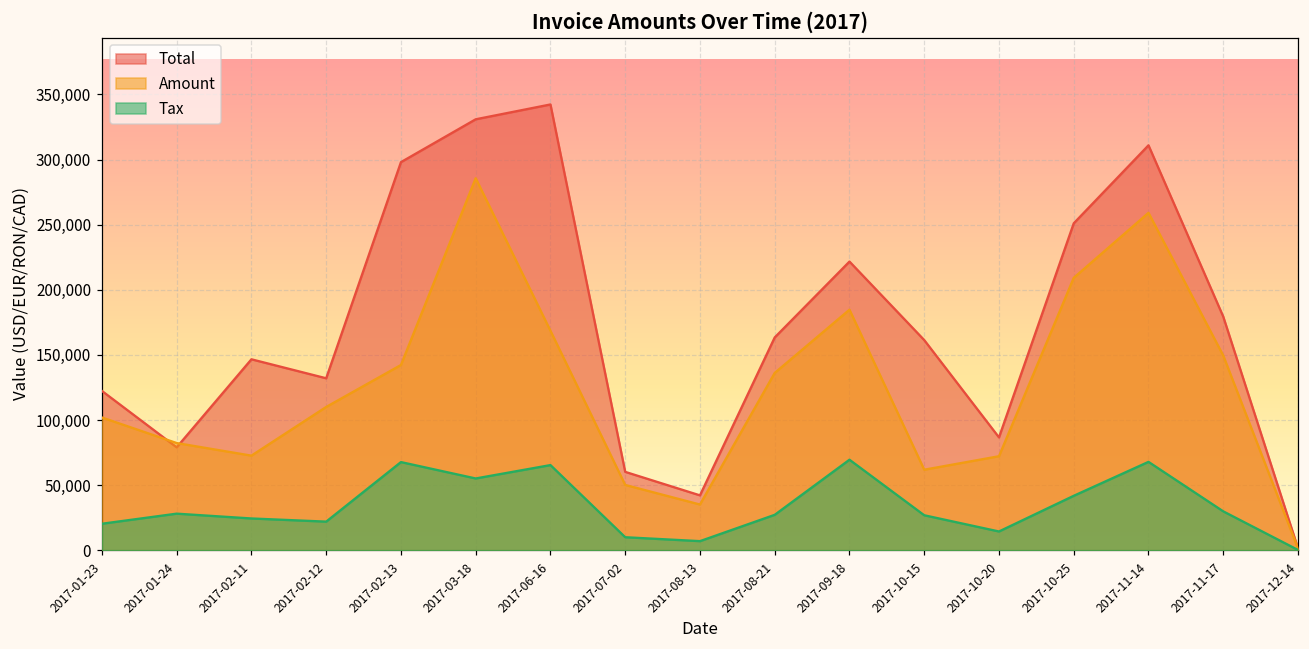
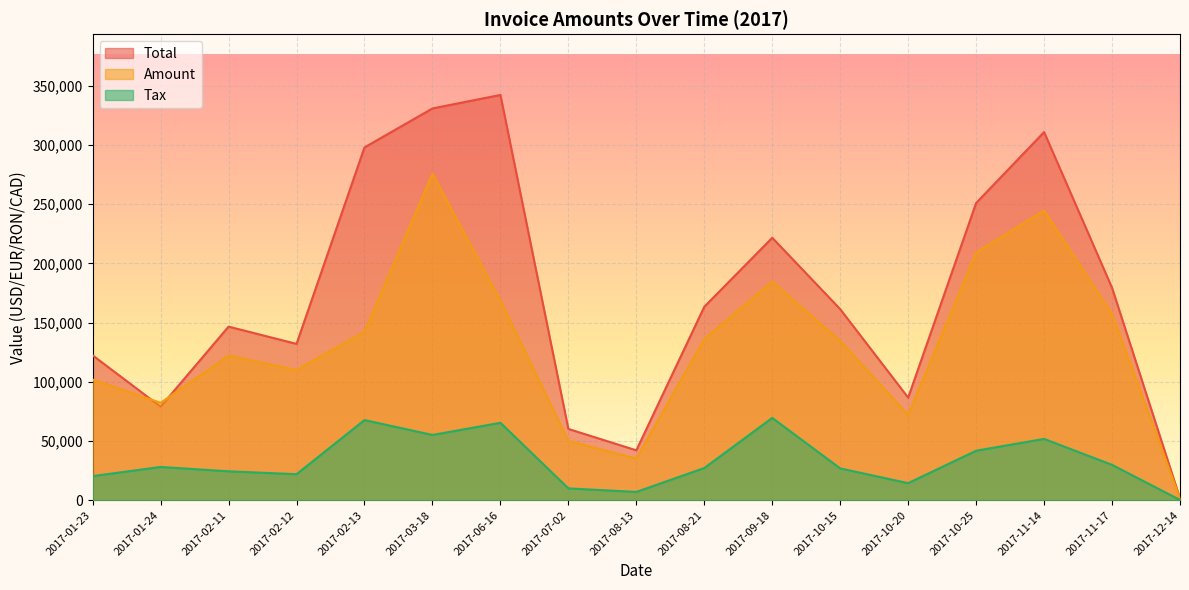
  {
    "Total": {
      "2017-01-23": "122,000",
      "2017-01-24": "79,000",
      "2017-02-11": "147,000",
      "2017-02-12": "132,000",
      "2017-02-13": "298,000",
      "2017-03-18": "331,000",
      "2017-06-16": "342,000",
      "2017-07-02": "60,000",
      "2017-08-13": "42,000",
      "2017-08-21": "163,000",
      "2017-09-18": "222,000",
      "2017-10-15": "161,000",
      "2017-10-20": "87,000",
      "2017-10-25": "251,000",
      "2017-11-14": "311,000",
      "2017-11-17": "179,000"
    },
    "Amount": {
      "2017-01-23": "102,000",
      "2017-01-24": "82,000",
-     "2017-02-11": "73,000",
+     "2017-02-11": "122,000",
      "2017-02-12": "110,000",
      "2017-02-13": "142,000",
-     "2017-03-18": "286,000",
+     "2017-03-18": "276,000",
      "2017-06-16": "169,000",
      "2017-07-02": "50,000",
      "2017-08-13": "35,000",
      "2017-08-21": "136,000",
      "2017-09-18": "185,000",
-     "2017-10-15": "62,000",
+     "2017-10-15": "134,000",
      "2017-10-20": "72,000",
      "2017-10-25": "209,000",
-     "2017-11-14": "259,000",
-     "2017-11-17": "149,000"
+     "2017-11-14": "245,000",
+     "2017-11-17": "157,000"
    },
    "Tax": {
      "2017-01-23": "20,000",
      "2017-01-24": "28,000",
      "2017-02-11": "24,000",
      "2017-02-12": "22,000",
      "2017-02-13": "68,000",
      "2017-03-18": "55,000",
      "2017-06-16": "65,000",
      "2017-07-02": "10,000",
      "2017-08-13": "7,000",
      "2017-08-21": "27,000",
      "2017-09-18": "70,000",
      "2017-10-15": "27,000",
      "2017-10-20": "14,000",
      "2017-10-25": "42,000",
-     "2017-11-14": "68,000",
+     "2017-11-14": "52,000",
      "2017-11-17": "30,000"
    }
  }
